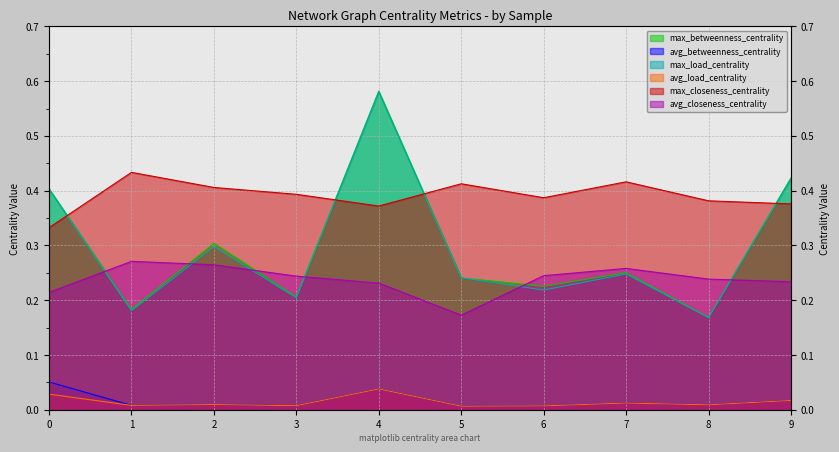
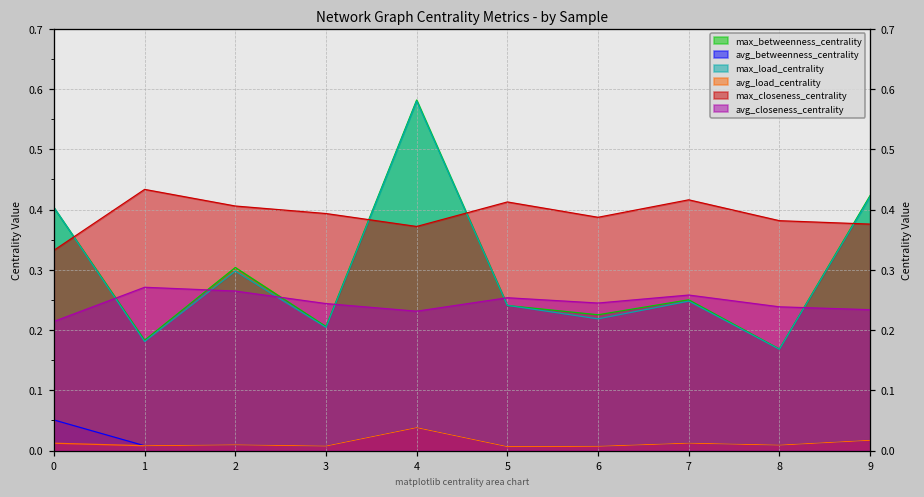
  {
    "max_betweenness_centrality": {
      "2": 0.30,
      "6": 0.23
    },
    "avg_betweenness_centrality": {
      "0": 0.05
    },
    "max_load_centrality": {
      "2": 0.30,
      "6": 0.22
    },
    "avg_load_centrality": {
-     "0": 0.03
+     "0": 0.01
    },
    "max_closeness_centrality": {
      "0": 0.33,
      "1": 0.43,
      "2": 0.41,
      "3": 0.39,
      "4": 0.37,
      "5": 0.41,
      "6": 0.39,
      "7": 0.42,
      "8": 0.38,
      "9": 0.38
    },
    "avg_closeness_centrality": {
      "0": 0.21,
      "1": 0.27,
      "2": 0.26,
      "3": 0.24,
      "4": 0.23,
-     "5": 0.17,
+     "5": 0.25,
      "6": 0.24,
      "7": 0.26,
      "8": 0.24,
      "9": 0.23
    }
  }
